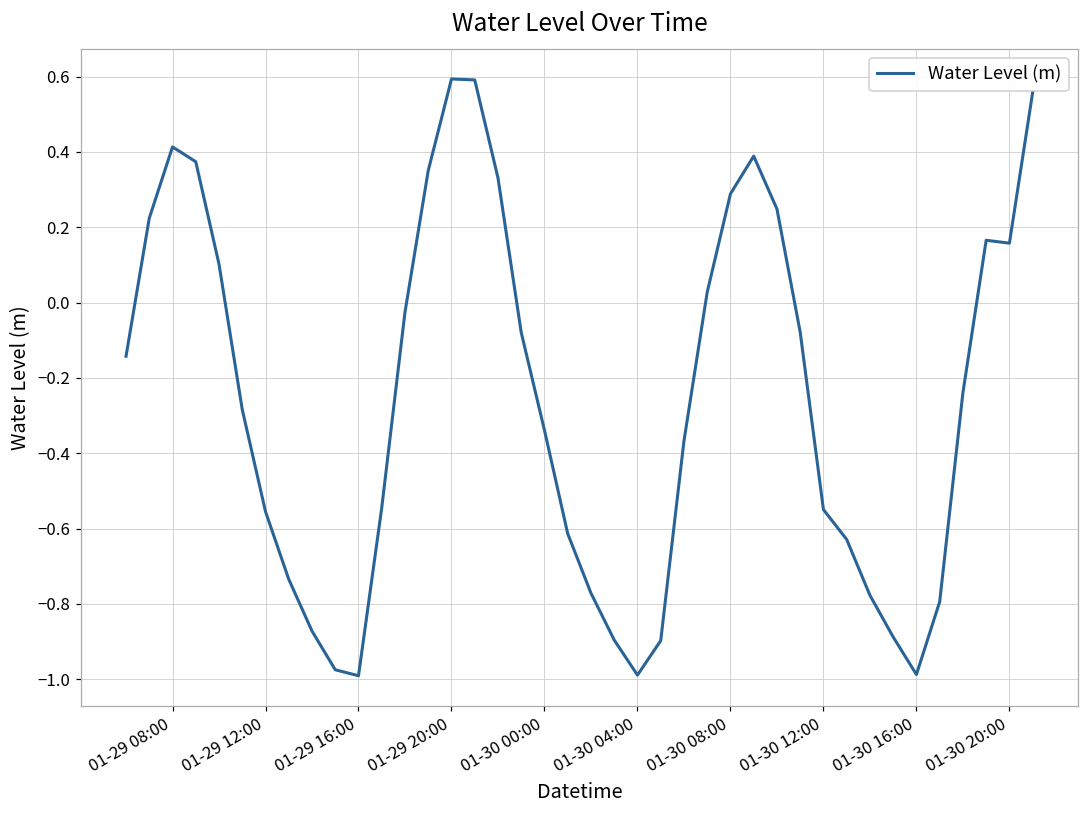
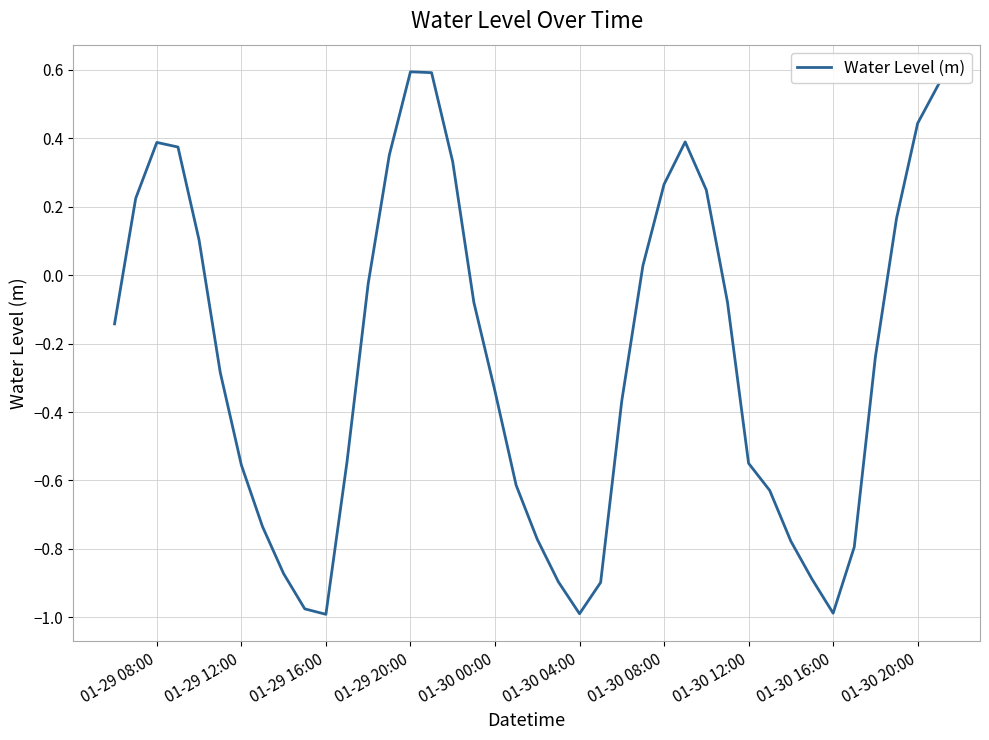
  {
-   "01-29 08:00": 0.41,
+   "01-29 08:00": 0.39,
    "01-29 12:00": -0.55,
    "01-29 16:00": -0.99,
    "01-29 20:00": 0.59,
    "01-30 00:00": -0.34,
    "01-30 04:00": -0.99,
-   "01-30 08:00": 0.29,
+   "01-30 08:00": 0.26,
    "01-30 12:00": -0.55,
    "01-30 16:00": -0.99,
-   "01-30 20:00": 0.16
+   "01-30 20:00": 0.44
  }
